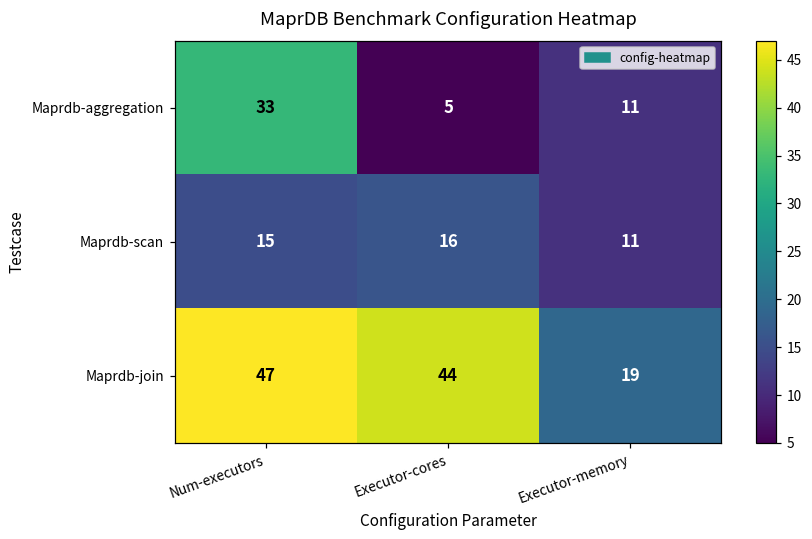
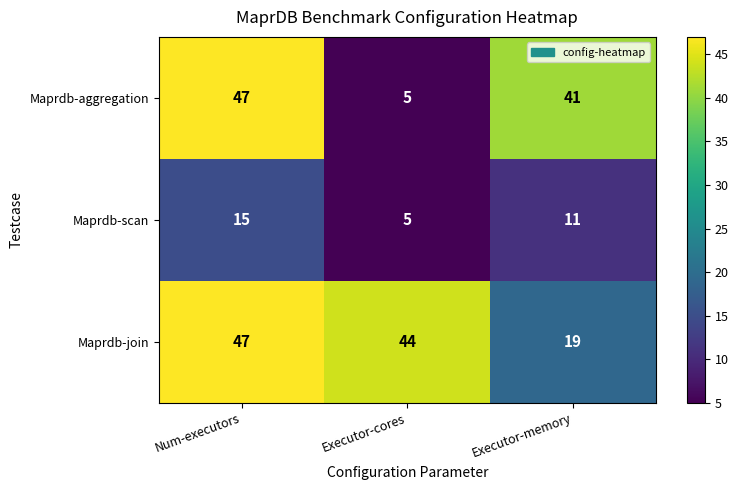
  {
    "Maprdb-aggregation": {
-     "Num-executors": 33,
+     "Num-executors": 47,
      "Executor-cores": 5,
-     "Executor-memory": 11
+     "Executor-memory": 41
    },
    "Maprdb-scan": {
      "Num-executors": 15,
-     "Executor-cores": 16,
+     "Executor-cores": 5,
      "Executor-memory": 11
    },
    "Maprdb-join": {
      "Num-executors": 47,
      "Executor-cores": 44,
      "Executor-memory": 19
    }
  }
